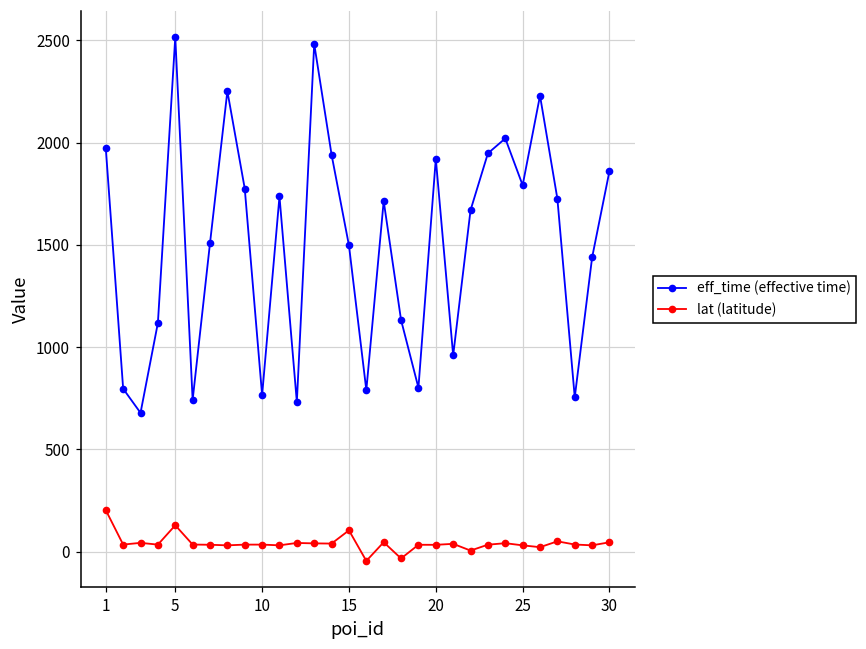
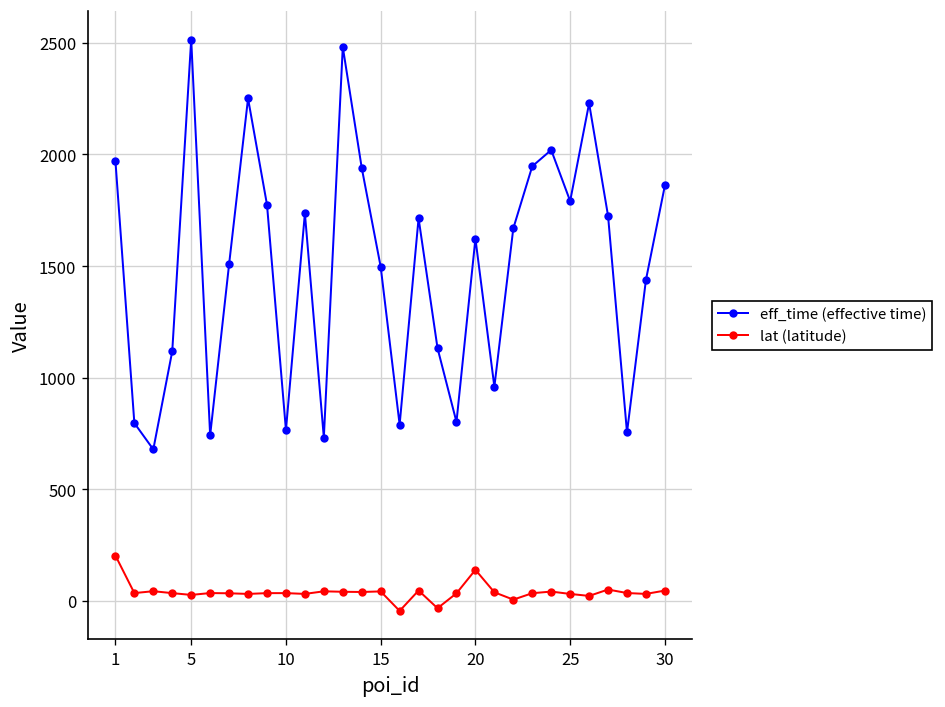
  {
    "eff_time (effective time)": {
      "1": 1970,
      "5": 2520,
      "10": 760,
      "15": 1500,
-     "20": 1920,
+     "20": 1620,
      "25": 1790,
      "30": 1860
    },
    "lat (latitude)": {
      "1": 200,
-     "5": 130,
+     "5": 30,
      "10": 30,
-     "15": 100,
-     "20": 30,
+     "15": 40,
+     "20": 140,
      "25": 30,
      "30": 50
    }
  }
